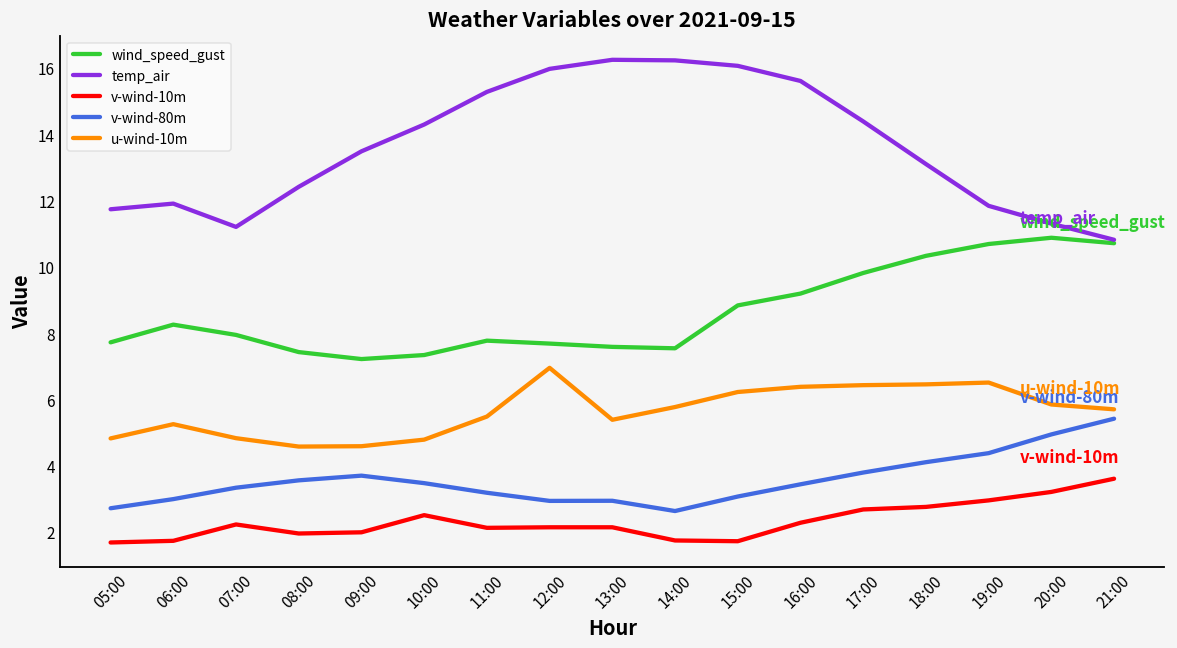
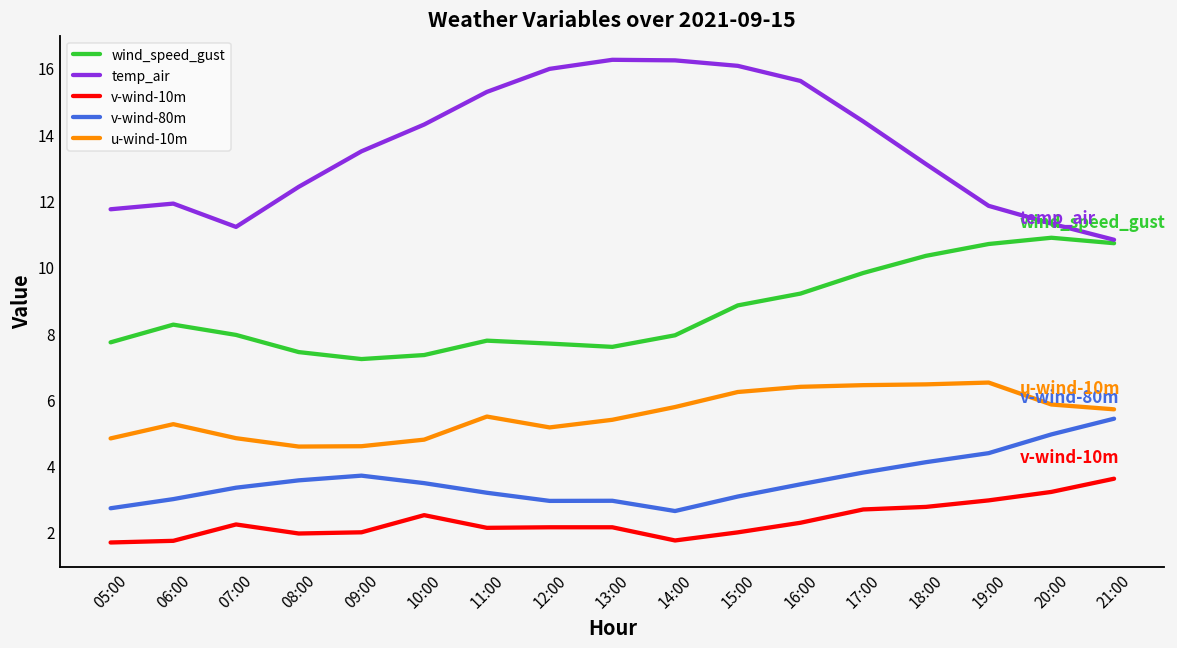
  {
    "wind_speed_gust": {
      "05:00": 7.7,
      "06:00": 8.3,
      "07:00": 7.9,
      "08:00": 7.4,
      "09:00": 7.2,
      "10:00": 7.3,
      "11:00": 7.8,
      "12:00": 7.7,
      "13:00": 7.6,
-     "14:00": 7.5,
+     "14:00": 7.9,
      "15:00": 8.8,
      "16:00": 9.2,
      "17:00": 9.8,
      "18:00": 10.3,
      "19:00": 10.7,
      "20:00": 10.9,
      "21:00": 10.7
    },
    "temp_air": {
      "05:00": 11.7,
      "06:00": 11.9,
      "07:00": 11.2,
      "08:00": 12.4,
      "09:00": 13.5,
      "10:00": 14.3,
      "11:00": 15.3,
      "12:00": 16.0,
      "13:00": 16.2,
      "14:00": 16.2,
      "15:00": 16.1,
      "16:00": 15.6,
      "17:00": 14.4,
      "18:00": 13.1,
      "19:00": 11.8,
      "20:00": 11.3,
      "21:00": 10.8
    },
    "v-wind-10m": {
      "05:00": 1.7,
      "06:00": 1.7,
      "07:00": 2.2,
      "08:00": 2.0,
      "09:00": 2.0,
      "10:00": 2.5,
      "11:00": 2.1,
      "12:00": 2.1,
      "13:00": 2.1,
      "14:00": 1.7,
-     "15:00": 1.7,
+     "15:00": 2.0,
      "16:00": 2.3,
      "17:00": 2.7,
      "18:00": 2.8,
      "19:00": 2.9,
      "20:00": 3.2,
      "21:00": 3.6
    },
    "v-wind-80m": {
      "05:00": 2.7,
      "06:00": 3.0,
      "07:00": 3.3,
      "08:00": 3.6,
      "09:00": 3.7,
      "10:00": 3.5,
      "11:00": 3.2,
      "12:00": 2.9,
      "13:00": 2.9,
      "14:00": 2.6,
      "15:00": 3.1,
      "16:00": 3.4,
      "17:00": 3.8,
      "18:00": 4.1,
      "19:00": 4.4,
      "20:00": 4.9,
      "21:00": 5.4
    },
    "u-wind-10m": {
      "05:00": 4.8,
      "06:00": 5.2,
      "07:00": 4.8,
      "08:00": 4.6,
      "09:00": 4.6,
      "10:00": 4.8,
      "11:00": 5.5,
-     "12:00": 6.9,
+     "12:00": 5.2,
      "13:00": 5.4,
      "14:00": 5.8,
      "15:00": 6.2,
      "16:00": 6.4,
      "17:00": 6.4,
      "18:00": 6.5,
      "19:00": 6.5,
      "20:00": 5.8,
      "21:00": 5.7
    }
  }
